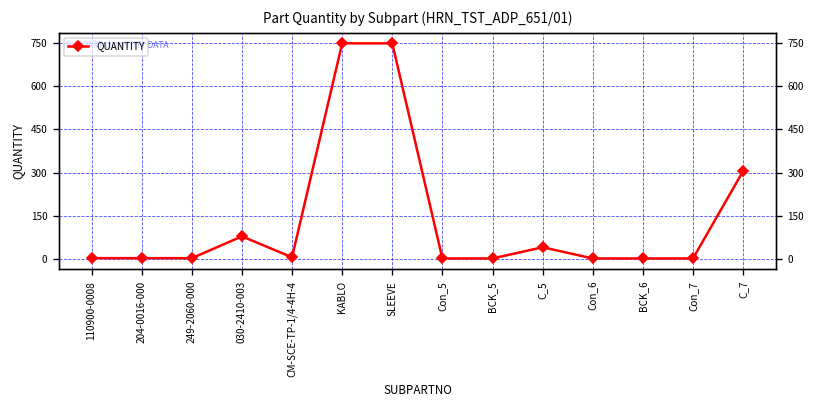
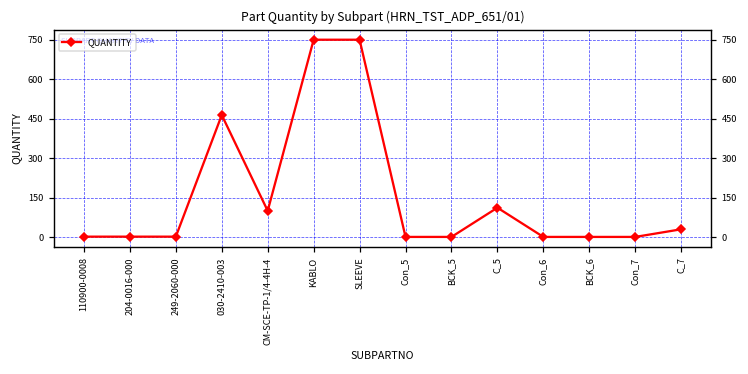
  {
    "110900-0008": 0,
    "204-0016-000": 0,
    "249-2060-000": 0,
-   "030-2410-003": 80,
-   "CM-SCE-TP-1/4-4H-4": 10,
+   "030-2410-003": 460,
+   "CM-SCE-TP-1/4-4H-4": 100,
    "KABLO": 750,
    "SLEEVE": 750,
    "Con_5": 0,
    "BCK_5": 0,
-   "C_5": 40,
+   "C_5": 110,
    "Con_6": 0,
    "BCK_6": 0,
    "Con_7": 0,
-   "C_7": 310
+   "C_7": 30
  }
